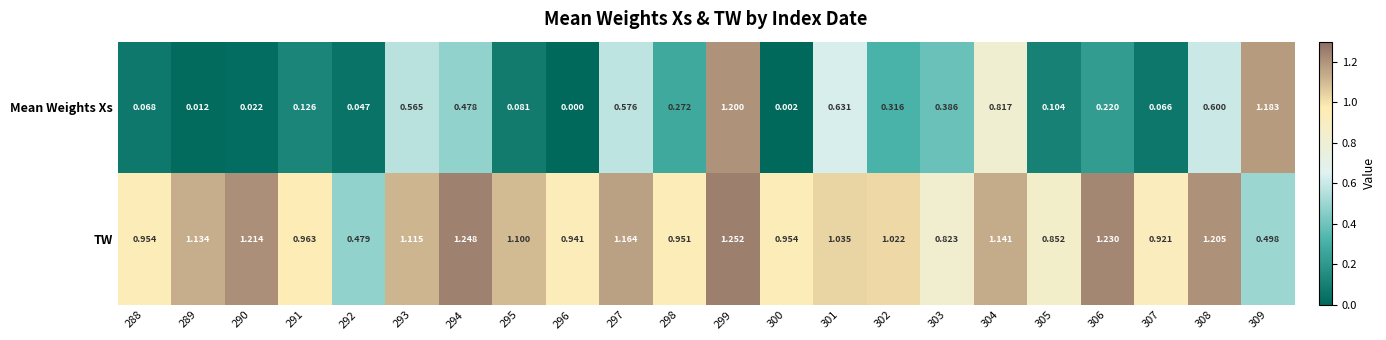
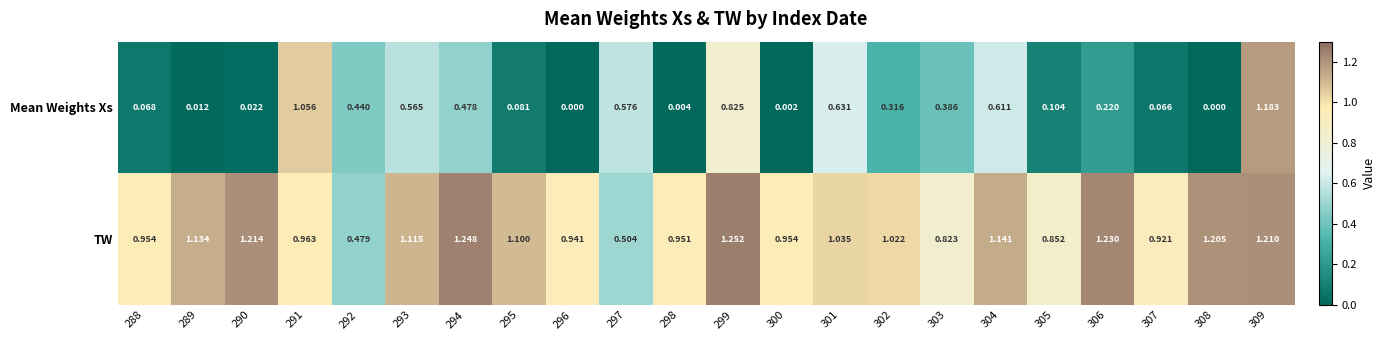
  {
    "Mean Weights Xs": {
      "288": 0.068,
      "289": 0.012,
      "290": 0.022,
-     "291": 0.126,
-     "292": 0.047,
+     "291": 1.056,
+     "292": 0.440,
      "293": 0.565,
      "294": 0.478,
      "295": 0.081,
      "296": 0.000,
      "297": 0.576,
-     "298": 0.272,
-     "299": 1.200,
+     "298": 0.004,
+     "299": 0.825,
      "300": 0.002,
      "301": 0.631,
      "302": 0.316,
      "303": 0.386,
-     "304": 0.817,
+     "304": 0.611,
      "305": 0.104,
      "306": 0.220,
      "307": 0.066,
-     "308": 0.600,
+     "308": 0.000,
      "309": 1.183
    },
    "TW": {
      "288": 0.954,
      "289": 1.134,
      "290": 1.214,
      "291": 0.963,
      "292": 0.479,
      "293": 1.115,
      "294": 1.248,
      "295": 1.100,
      "296": 0.941,
-     "297": 1.164,
+     "297": 0.504,
      "298": 0.951,
      "299": 1.252,
      "300": 0.954,
      "301": 1.035,
      "302": 1.022,
      "303": 0.823,
      "304": 1.141,
      "305": 0.852,
      "306": 1.230,
      "307": 0.921,
      "308": 1.205,
-     "309": 0.498
+     "309": 1.210
    }
  }
